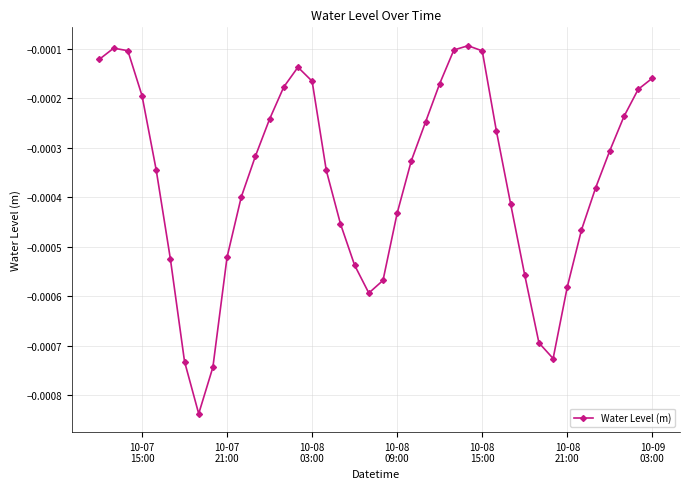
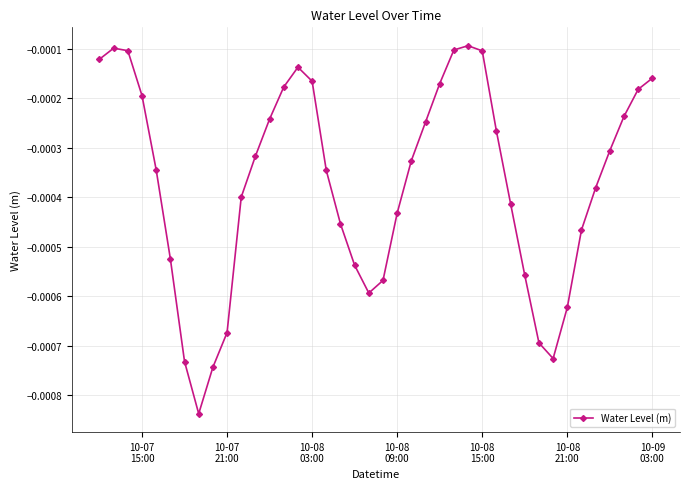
  {
    "10-07 15:00": -0.00019,
-   "10-07 21:00": -0.00052,
+   "10-07 21:00": -0.00067,
    "10-08 03:00": -0.00017,
    "10-08 09:00": -0.00043,
    "10-08 15:00": -0.00010,
-   "10-08 21:00": -0.00058,
+   "10-08 21:00": -0.00062,
    "10-09 03:00": -0.00016
  }
